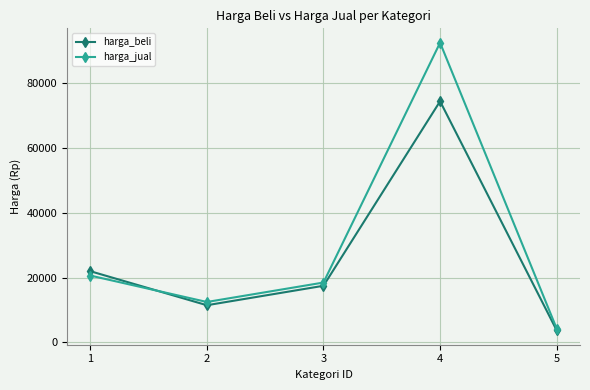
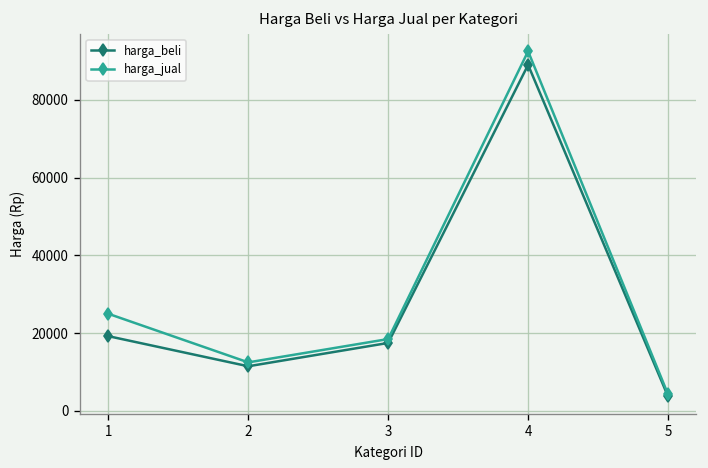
  {
    "harga_beli": {
-     "1": 22000,
+     "1": 19000,
      "2": 12000,
      "3": 18000,
-     "4": 74000
+     "4": 89000
    },
    "harga_jual": {
-     "1": 21000,
+     "1": 25000,
      "2": 13000,
      "3": 19000,
      "4": 93000
    }
  }
